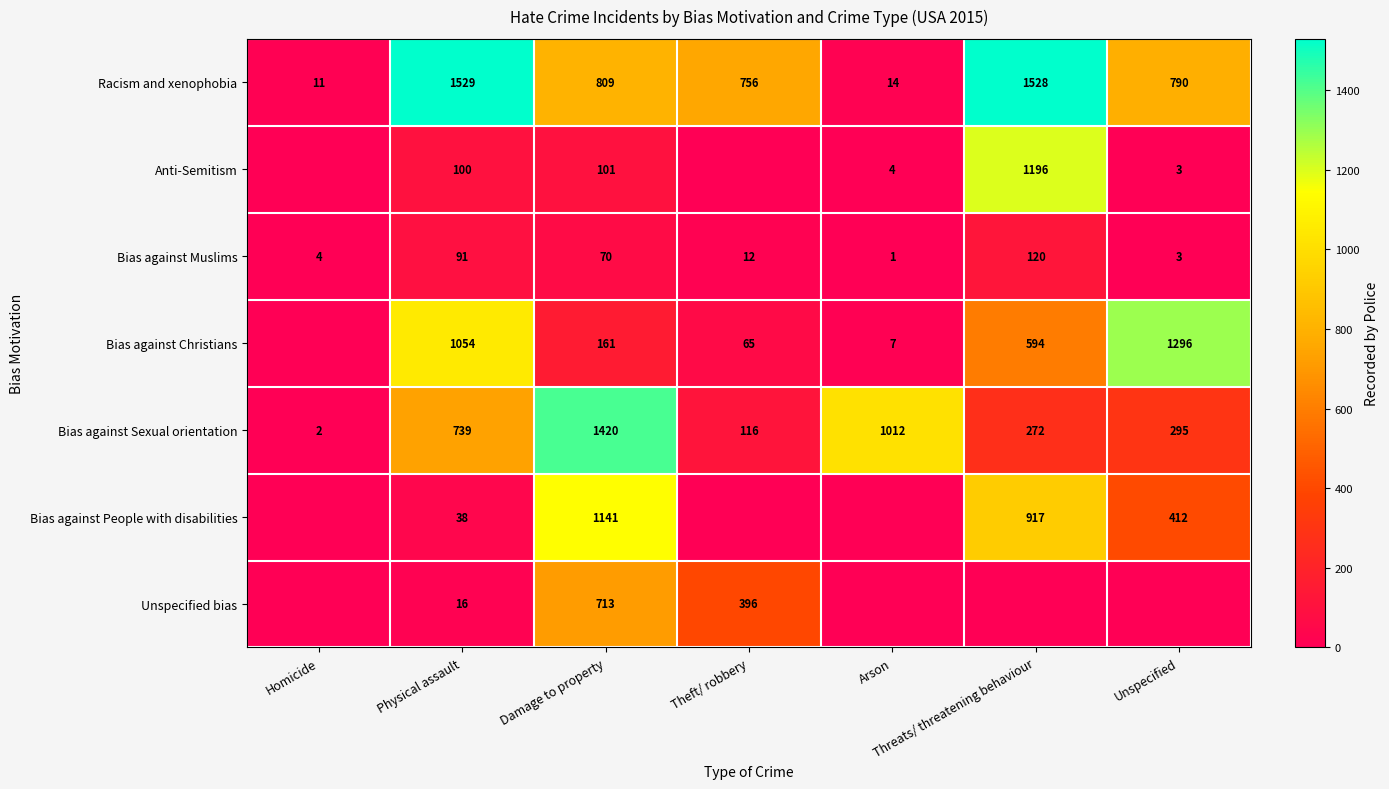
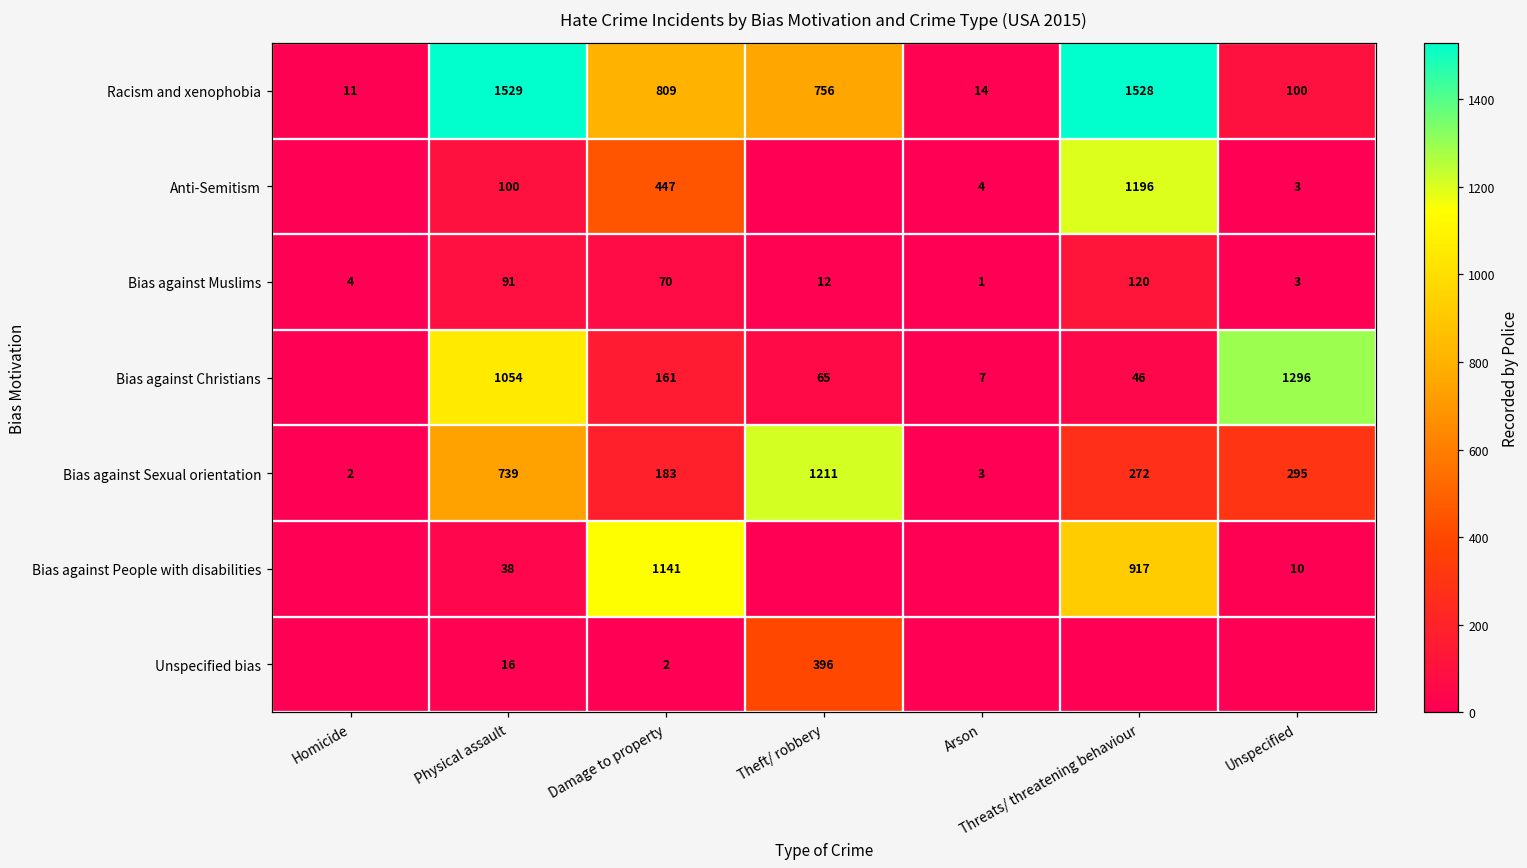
  {
    "Racism and xenophobia": {
      "Homicide": 11,
      "Physical assault": 1529,
      "Damage to property": 809,
      "Theft/ robbery": 756,
      "Arson": 14,
      "Threats/ threatening behaviour": 1528,
-     "Unspecified": 790
+     "Unspecified": 100
    },
    "Anti-Semitism": {
      "Physical assault": 100,
-     "Damage to property": 101,
+     "Damage to property": 447,
      "Arson": 4,
      "Threats/ threatening behaviour": 1196,
      "Unspecified": 3
    },
    "Bias against Muslims": {
      "Homicide": 4,
      "Physical assault": 91,
      "Damage to property": 70,
      "Theft/ robbery": 12,
      "Arson": 1,
      "Threats/ threatening behaviour": 120,
      "Unspecified": 3
    },
    "Bias against Christians": {
      "Physical assault": 1054,
      "Damage to property": 161,
      "Theft/ robbery": 65,
      "Arson": 7,
-     "Threats/ threatening behaviour": 594,
+     "Threats/ threatening behaviour": 46,
      "Unspecified": 1296
    },
    "Bias against Sexual orientation": {
      "Homicide": 2,
      "Physical assault": 739,
-     "Damage to property": 1420,
-     "Theft/ robbery": 116,
-     "Arson": 1012,
+     "Damage to property": 183,
+     "Theft/ robbery": 1211,
+     "Arson": 3,
      "Threats/ threatening behaviour": 272,
      "Unspecified": 295
    },
    "Bias against People with disabilities": {
      "Physical assault": 38,
      "Damage to property": 1141,
      "Threats/ threatening behaviour": 917,
-     "Unspecified": 412
+     "Unspecified": 10
    },
    "Unspecified bias": {
      "Physical assault": 16,
-     "Damage to property": 713,
+     "Damage to property": 2,
      "Theft/ robbery": 396
    }
  }
